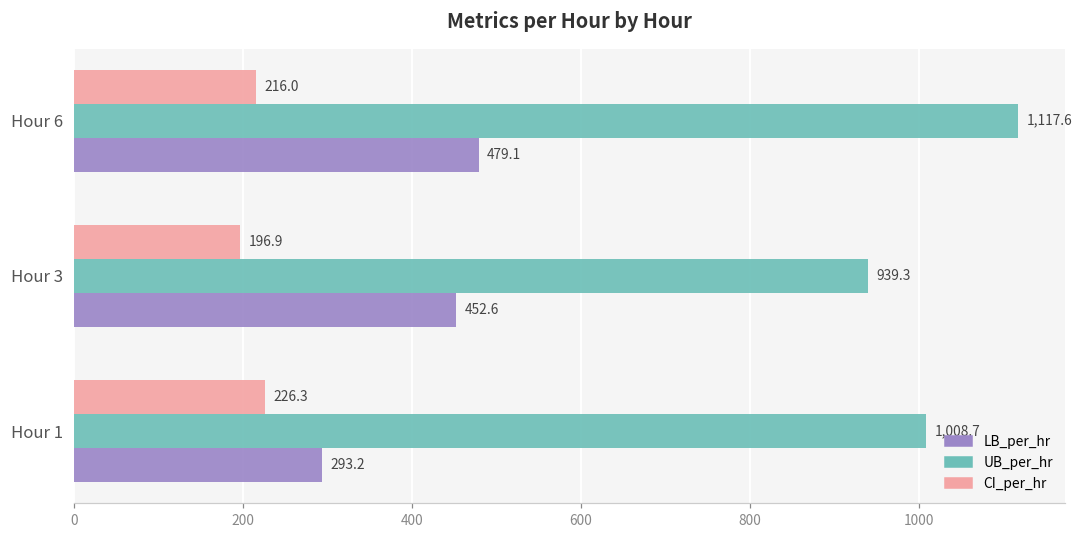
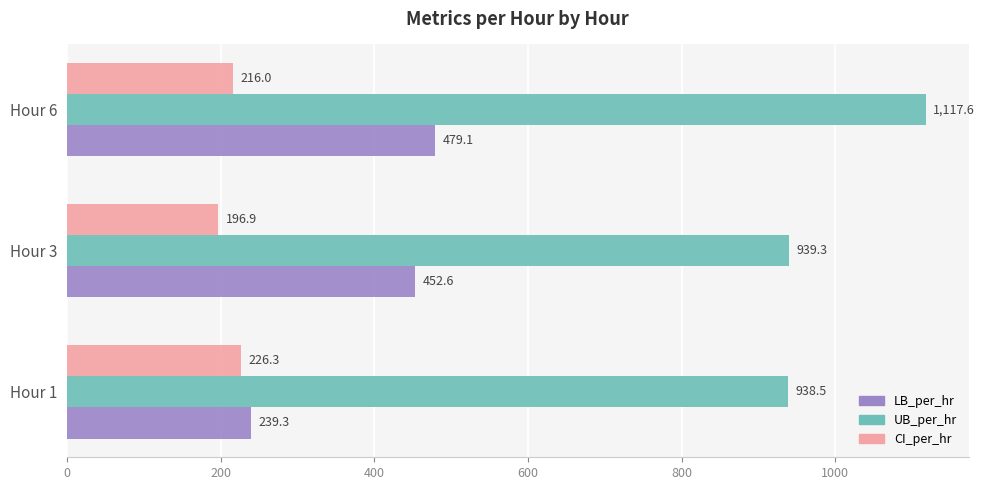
  {
    "LB_per_hr": {
      "Hour 6": "479.1",
      "Hour 3": "452.6",
-     "Hour 1": "293.2"
+     "Hour 1": "239.3"
    },
    "UB_per_hr": {
      "Hour 6": "1,117.6",
      "Hour 3": "939.3",
-     "Hour 1": "1,008.7"
+     "Hour 1": "938.5"
    },
    "CI_per_hr": {
      "Hour 6": "216.0",
      "Hour 3": "196.9",
      "Hour 1": "226.3"
    }
  }
